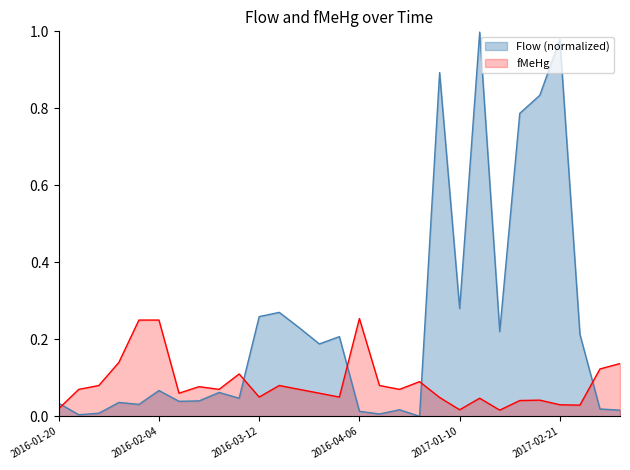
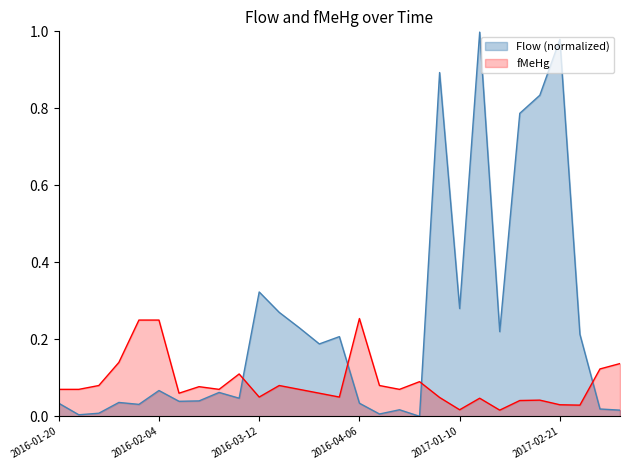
  {
    "Flow (normalized)": {
      "2016-01-20": 0.03,
      "2016-02-04": 0.07,
-     "2016-03-12": 0.26,
-     "2016-04-06": 0.01,
+     "2016-03-12": 0.32,
+     "2016-04-06": 0.03,
      "2017-01-10": 0.28
    },
    "fMeHg": {
-     "2016-01-20": 0.02,
+     "2016-01-20": 0.07,
      "2016-02-04": 0.25,
      "2016-03-12": 0.05,
      "2016-04-06": 0.25,
      "2017-01-10": 0.02,
      "2017-02-21": 0.03
    }
  }
